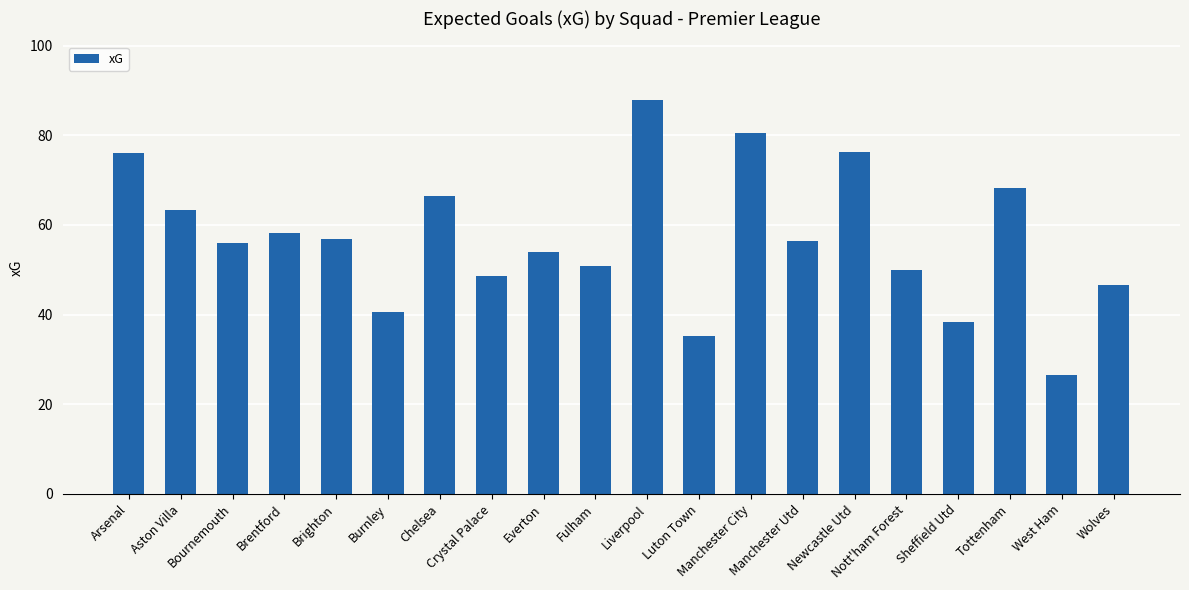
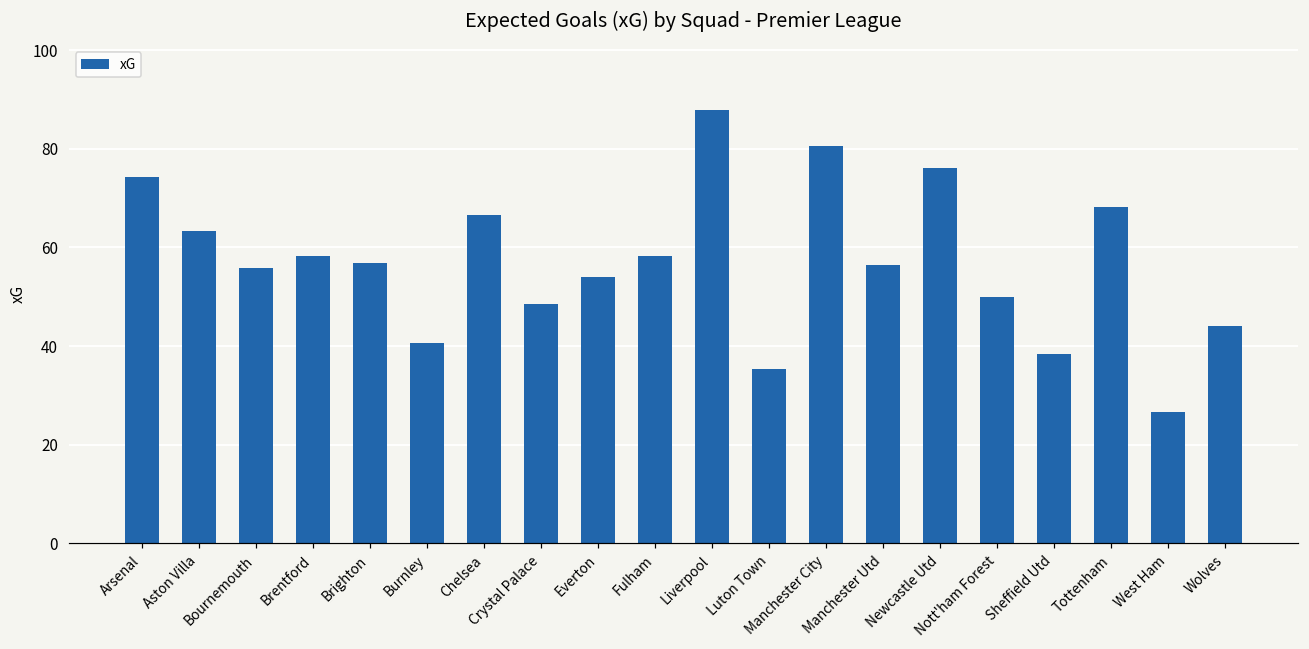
  {
-   "Arsenal": 76,
+   "Arsenal": 74,
    "Aston Villa": 63,
    "Bournemouth": 56,
    "Brentford": 58,
    "Brighton": 57,
    "Burnley": 41,
    "Chelsea": 67,
    "Crystal Palace": 49,
    "Everton": 54,
-   "Fulham": 51,
+   "Fulham": 58,
    "Liverpool": 88,
    "Luton Town": 35,
    "Manchester City": 81,
    "Manchester Utd": 56,
    "Newcastle Utd": 76,
    "Nott'ham Forest": 50,
    "Sheffield Utd": 38,
    "Tottenham": 68,
    "West Ham": 27,
-   "Wolves": 47
+   "Wolves": 44
  }
